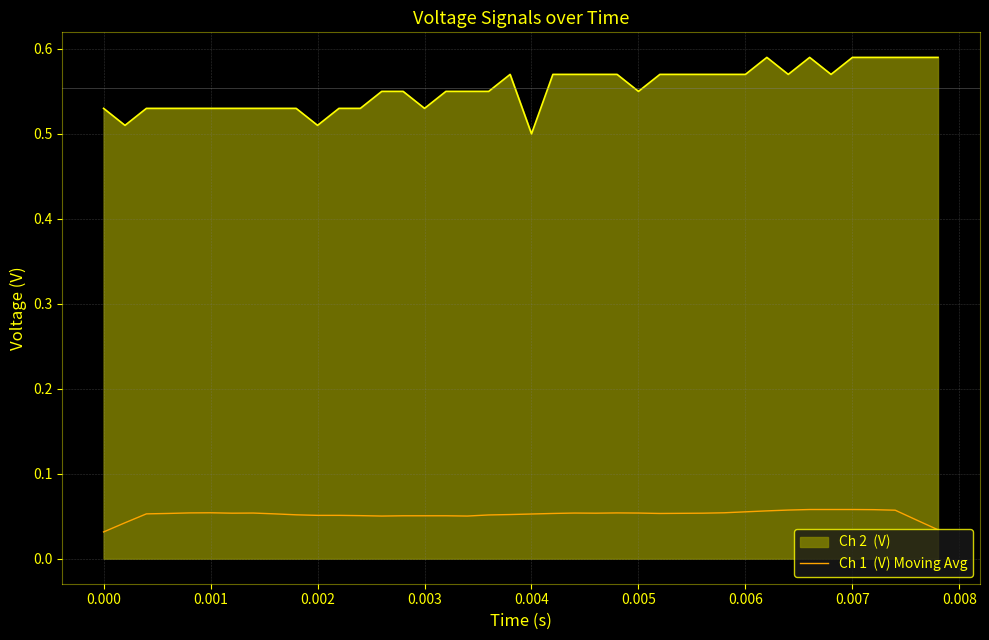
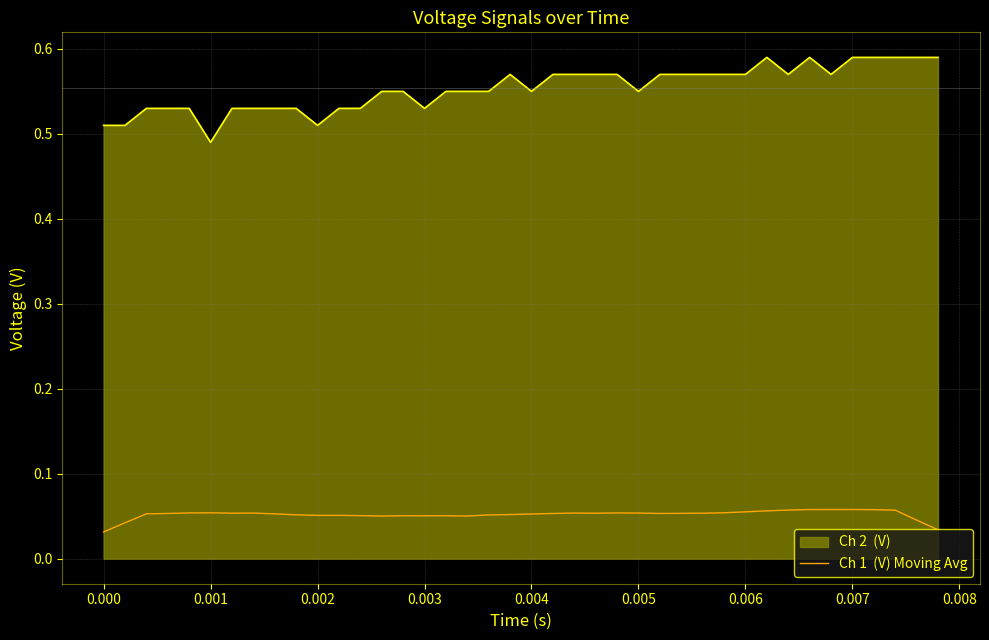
  {
    "Ch 2 (V)": {
-     "0.000": 0.53,
-     "0.001": 0.53,
+     "0.000": 0.51,
+     "0.001": 0.49,
      "0.002": 0.51,
      "0.003": 0.53,
-     "0.004": 0.50,
+     "0.004": 0.55,
      "0.005": 0.55,
      "0.006": 0.57,
      "0.007": 0.59
    },
    "Ch 1 (V) Moving Avg": {
      "0.000": 0.03,
      "0.001": 0.05,
      "0.002": 0.05,
      "0.003": 0.05,
      "0.004": 0.05,
      "0.005": 0.05,
      "0.006": 0.06,
      "0.007": 0.06
    }
  }
